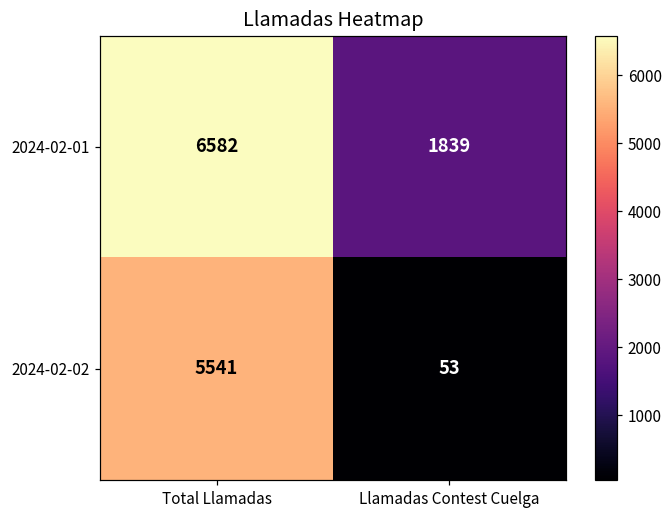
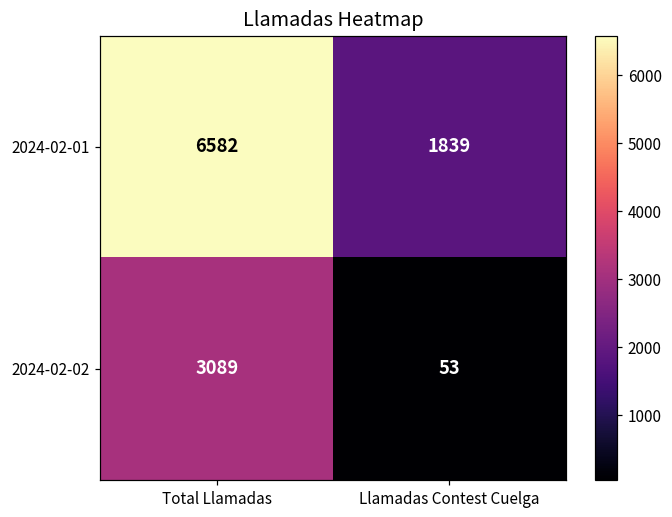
  {
    "2024-02-01": {
      "Total Llamadas": 6582,
      "Llamadas Contest Cuelga": 1839
    },
    "2024-02-02": {
-     "Total Llamadas": 5541,
+     "Total Llamadas": 3089,
      "Llamadas Contest Cuelga": 53
    }
  }
